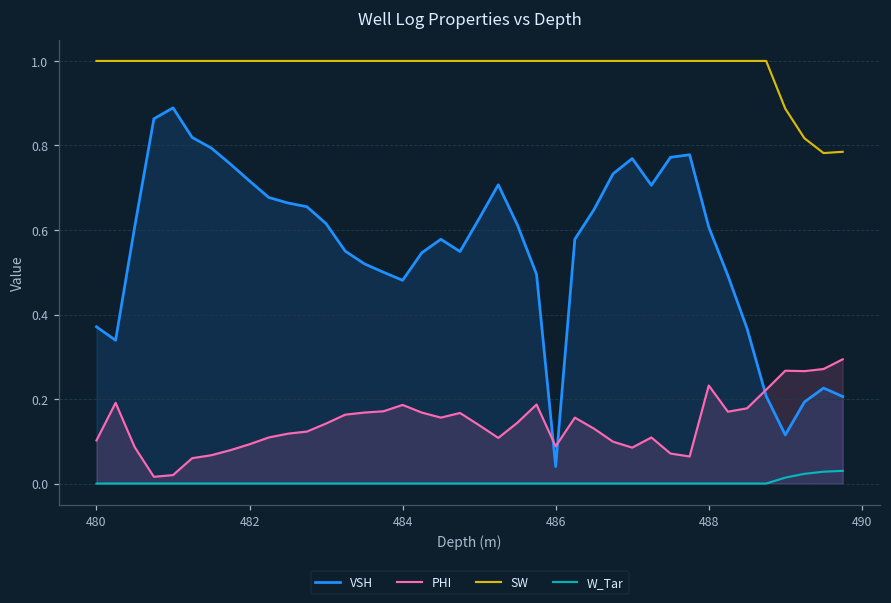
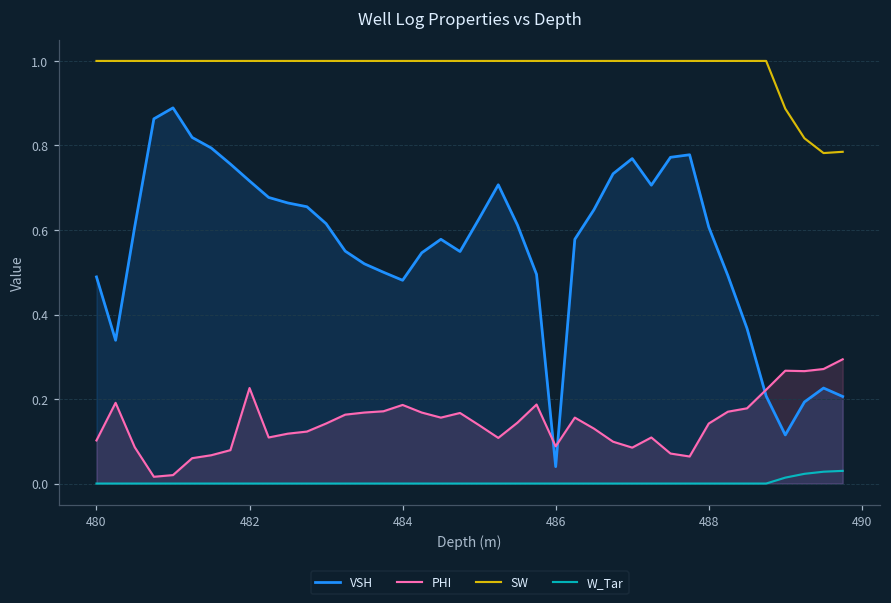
  {
    "VSH": {
-     "480": 0.37,
+     "480": 0.49,
      "482": 0.72,
      "484": 0.48,
      "486": 0.04,
      "488": 0.61
    },
    "PHI": {
      "480": 0.10,
-     "482": 0.09,
+     "482": 0.23,
      "484": 0.19,
      "486": 0.09,
-     "488": 0.23
+     "488": 0.14
    },
    "SW": {
      "480": 1.00,
      "482": 1.00,
      "484": 1.00,
      "486": 1.00,
      "488": 1.00
    },
    "W_Tar": {
      "480": 0.00,
      "482": 0.00,
      "484": 0.00,
      "486": 0.00,
      "488": 0.00
    }
  }
